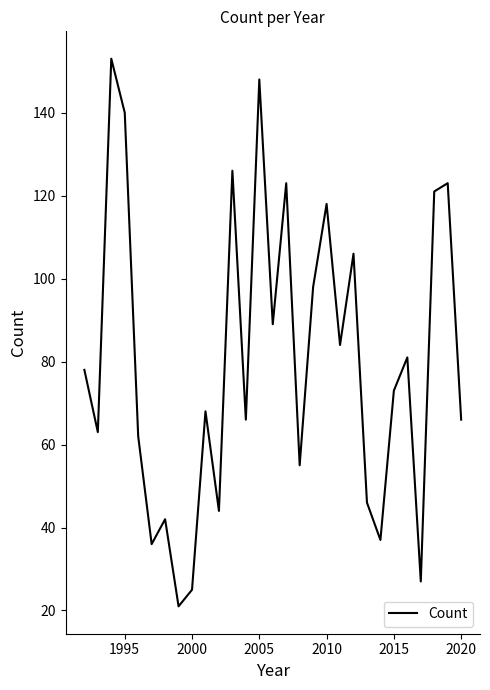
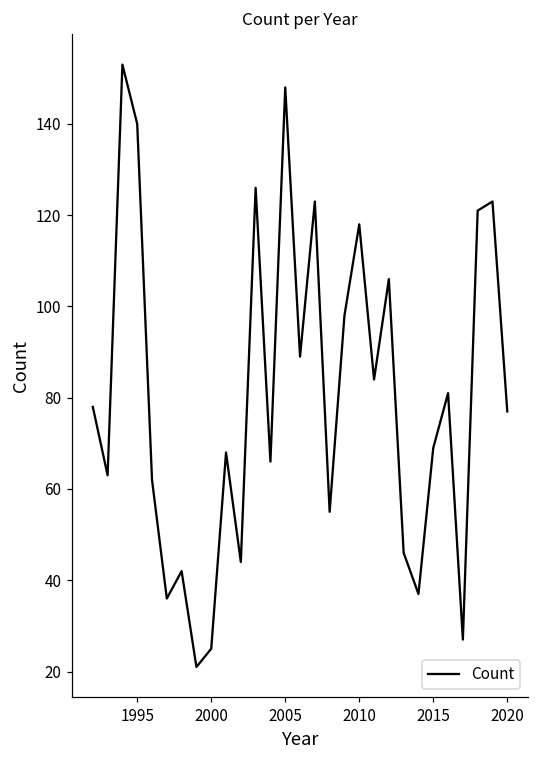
  {
    "1995": 140,
    "2000": 25,
    "2005": 148,
    "2010": 118,
-   "2015": 73,
-   "2020": 66
+   "2015": 69,
+   "2020": 77
  }
